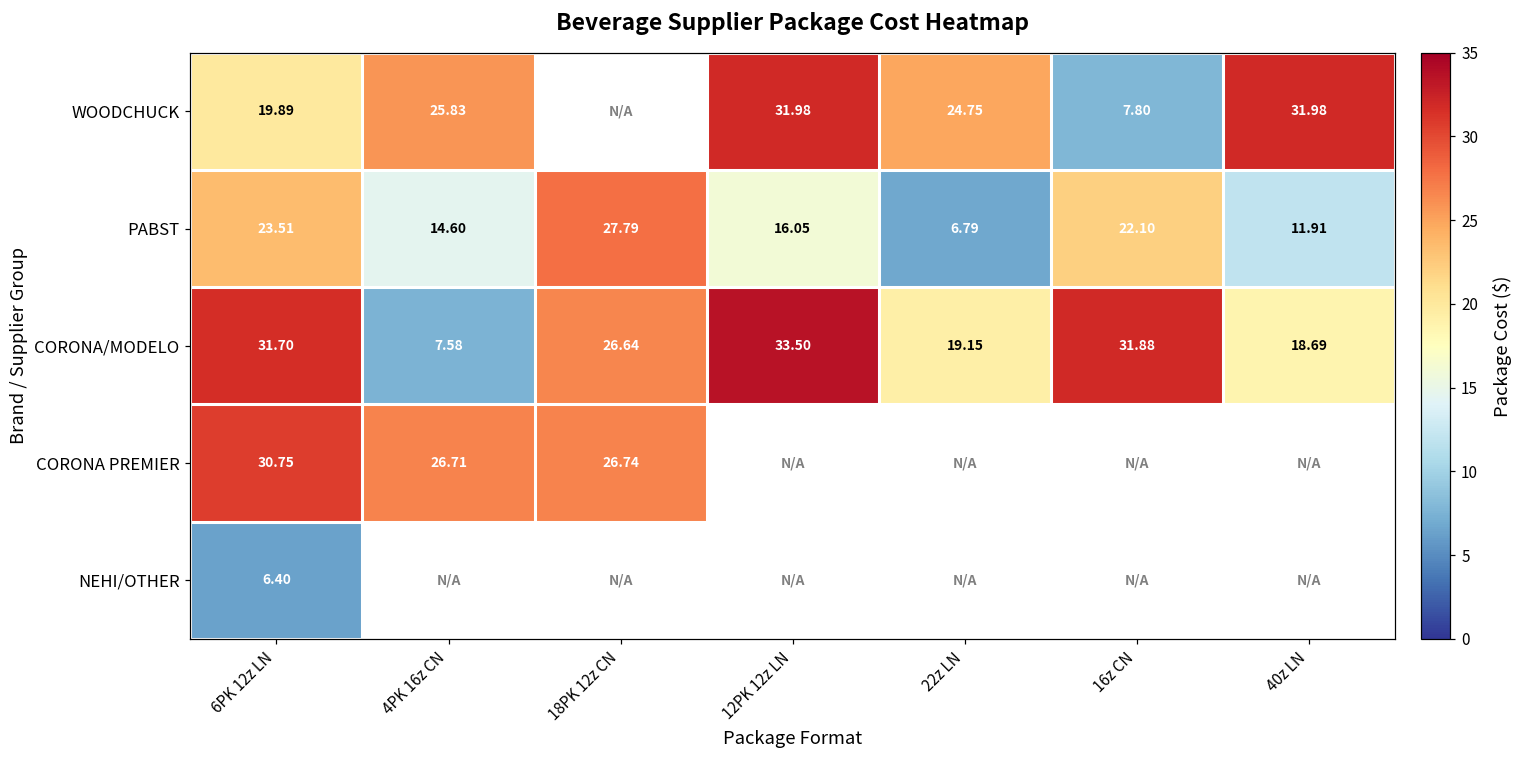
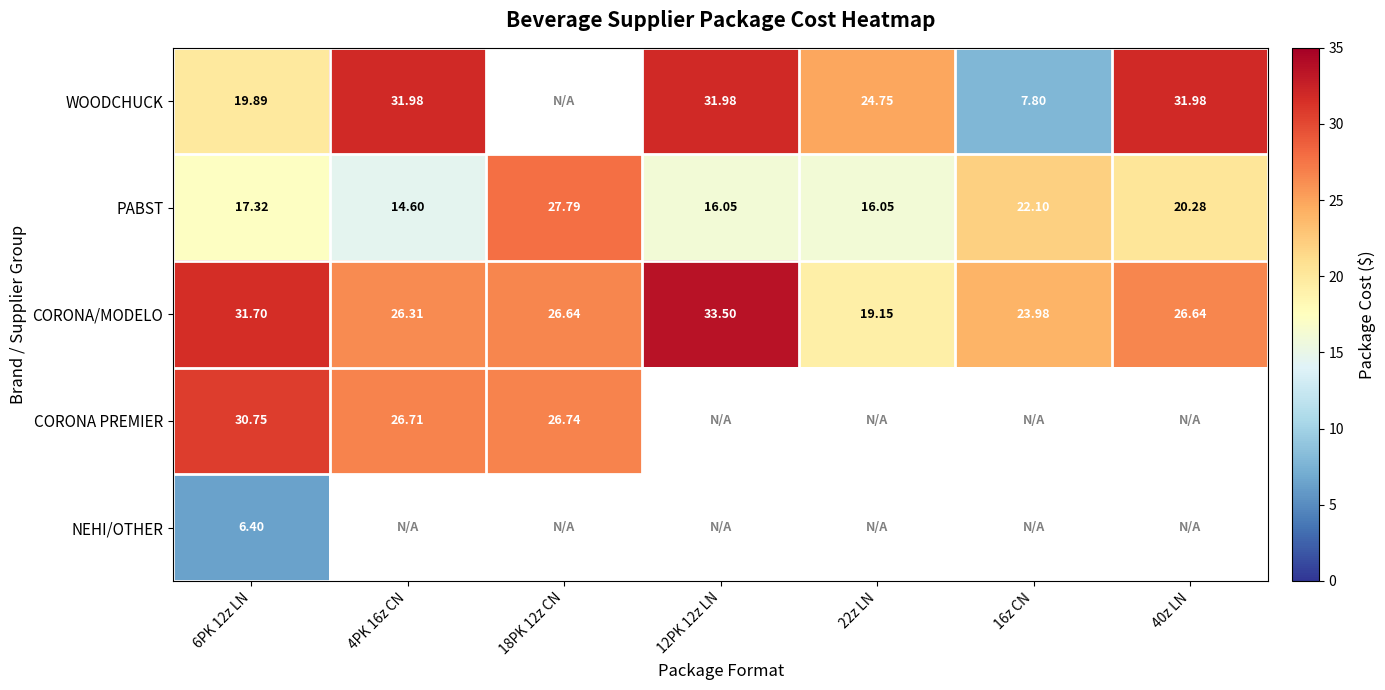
  {
    "WOODCHUCK": {
      "6PK 12z LN": 19.89,
-     "4PK 16z CN": 25.83,
+     "4PK 16z CN": 31.98,
      "12PK 12z LN": 31.98,
      "22z LN": 24.75,
      "16z CN": 7.80,
      "40z LN": 31.98
    },
    "PABST": {
-     "6PK 12z LN": 23.51,
+     "6PK 12z LN": 17.32,
      "4PK 16z CN": 14.60,
      "18PK 12z CN": 27.79,
      "12PK 12z LN": 16.05,
-     "22z LN": 6.79,
+     "22z LN": 16.05,
      "16z CN": 22.10,
-     "40z LN": 11.91
+     "40z LN": 20.28
    },
    "CORONA/MODELO": {
      "6PK 12z LN": 31.70,
-     "4PK 16z CN": 7.58,
+     "4PK 16z CN": 26.31,
      "18PK 12z CN": 26.64,
      "12PK 12z LN": 33.50,
      "22z LN": 19.15,
-     "16z CN": 31.88,
-     "40z LN": 18.69
+     "16z CN": 23.98,
+     "40z LN": 26.64
    },
    "CORONA PREMIER": {
      "6PK 12z LN": 30.75,
      "4PK 16z CN": 26.71,
      "18PK 12z CN": 26.74
    },
    "NEHI/OTHER": {
      "6PK 12z LN": 6.40
    }
  }
